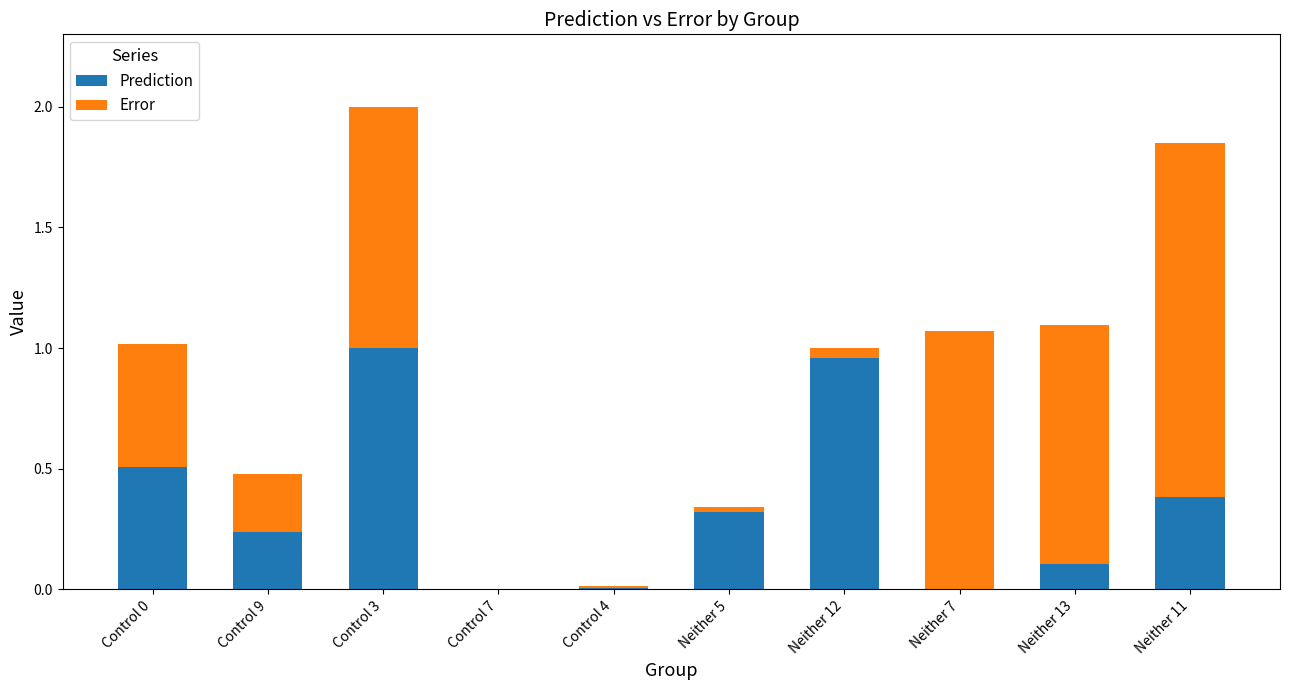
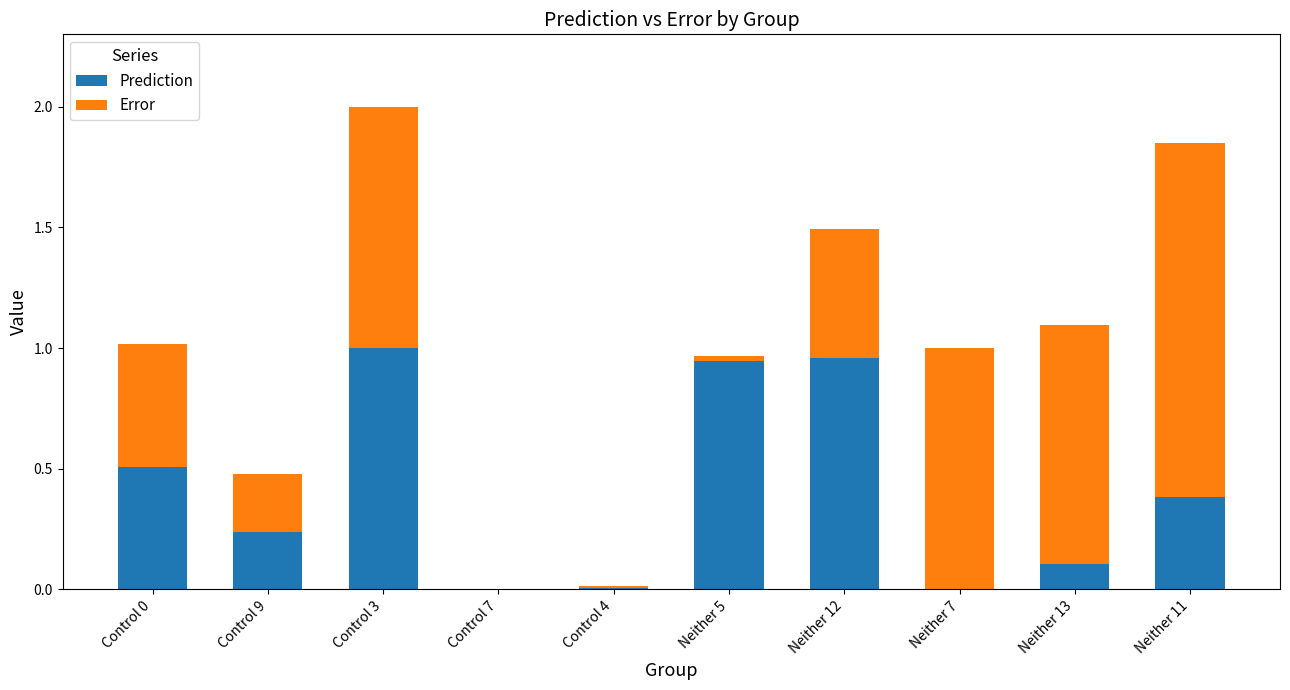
  {
    "Prediction": {
      "Control 0": 0.51,
      "Control 9": 0.24,
      "Control 3": 1.00,
-     "Neither 5": 0.32,
+     "Neither 5": 0.94,
      "Neither 12": 0.96,
      "Neither 13": 0.10,
      "Neither 11": 0.38
    },
    "Error": {
      "Control 0": 0.51,
      "Control 9": 0.24,
      "Control 3": 1.00,
      "Neither 5": 0.02,
-     "Neither 12": 0.04,
-     "Neither 7": 1.07,
+     "Neither 12": 0.53,
+     "Neither 7": 1.00,
      "Neither 13": 0.99,
      "Neither 11": 1.46
    }
  }
